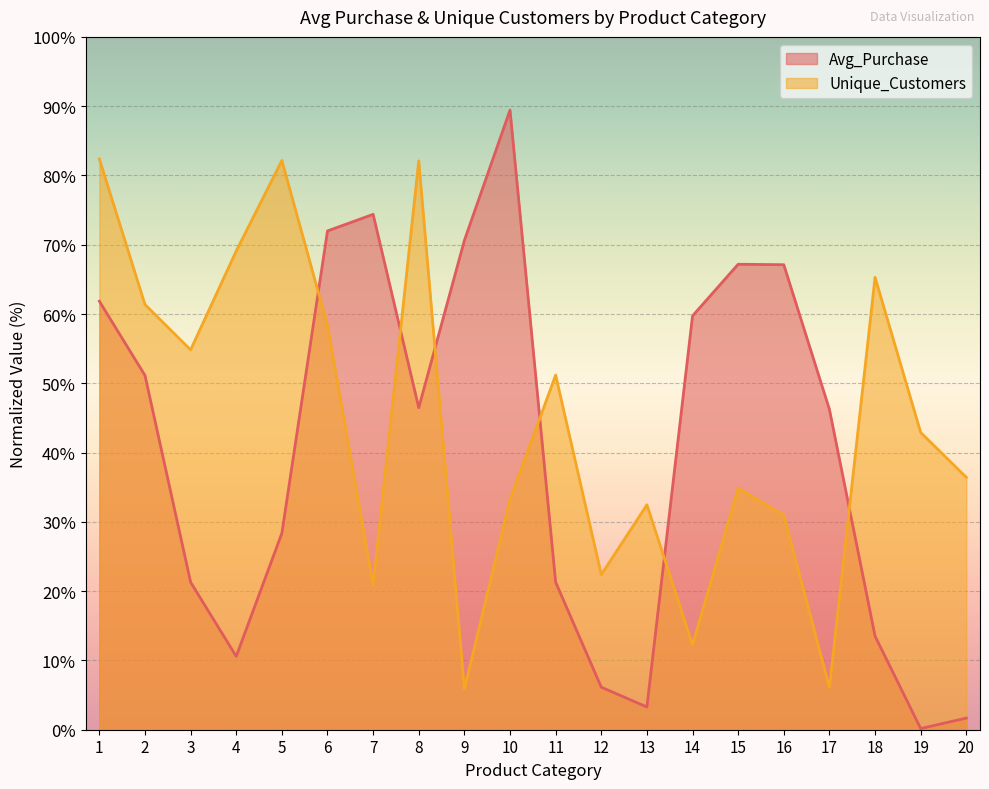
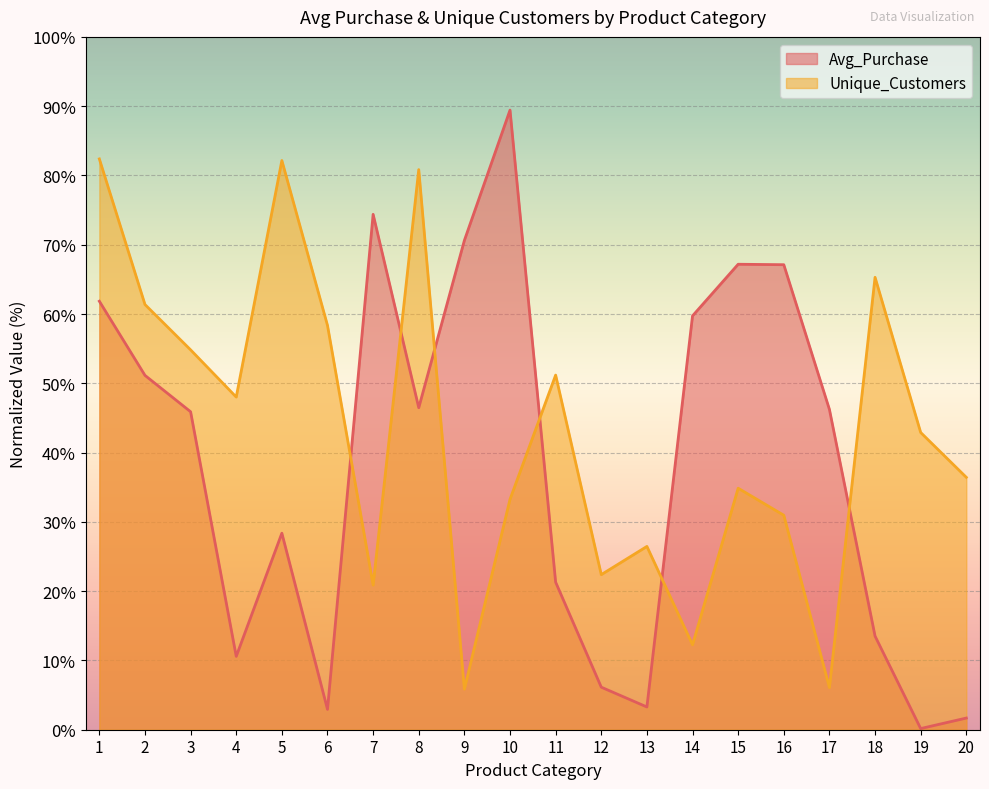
  {
    "Avg_Purchase": {
      "1": "62%",
      "2": "51%",
-     "3": "21%",
+     "3": "46%",
      "4": "11%",
      "5": "28%",
-     "6": "72%",
+     "6": "3%",
      "7": "74%",
      "8": "46%",
      "9": "71%",
      "10": "89%",
      "11": "21%",
      "12": "6%",
      "13": "3%",
      "14": "60%",
      "15": "67%",
      "16": "67%",
      "17": "46%",
      "18": "14%",
      "19": "0%",
      "20": "2%"
    },
    "Unique_Customers": {
      "1": "82%",
      "2": "61%",
      "3": "55%",
-     "4": "69%",
+     "4": "48%",
      "5": "82%",
      "6": "58%",
      "7": "21%",
-     "8": "82%",
+     "8": "81%",
      "9": "6%",
      "10": "33%",
      "11": "51%",
      "12": "22%",
-     "13": "32%",
+     "13": "26%",
      "14": "12%",
      "15": "35%",
      "16": "31%",
      "17": "6%",
      "18": "65%",
      "19": "43%",
      "20": "36%"
    }
  }
